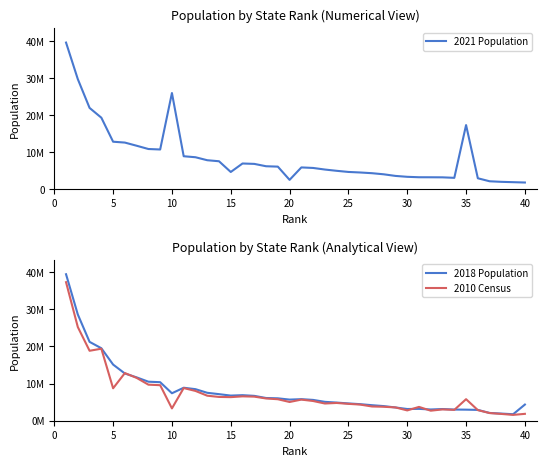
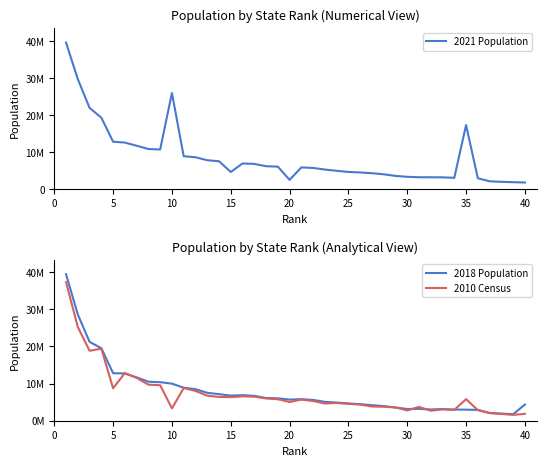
  {
    "Population by State Rank (Numerical View)": {
      "5": 13000000,
      "10": 26000000,
      "15": 5000000,
      "20": 2000000,
      "25": 5000000,
      "30": 3000000,
      "35": 17000000,
      "40": 2000000
    },
    "Population by State Rank (Analytical View)": {
      "2018 Population": {
-       "5": 15000000,
-       "10": 7000000,
+       "5": 13000000,
+       "10": 10000000,
        "35": 3000000,
        "40": 4000000
      },
      "2010 Census": {
        "5": 9000000,
        "10": 3000000,
        "35": 6000000,
        "40": 2000000
      }
    }
  }
